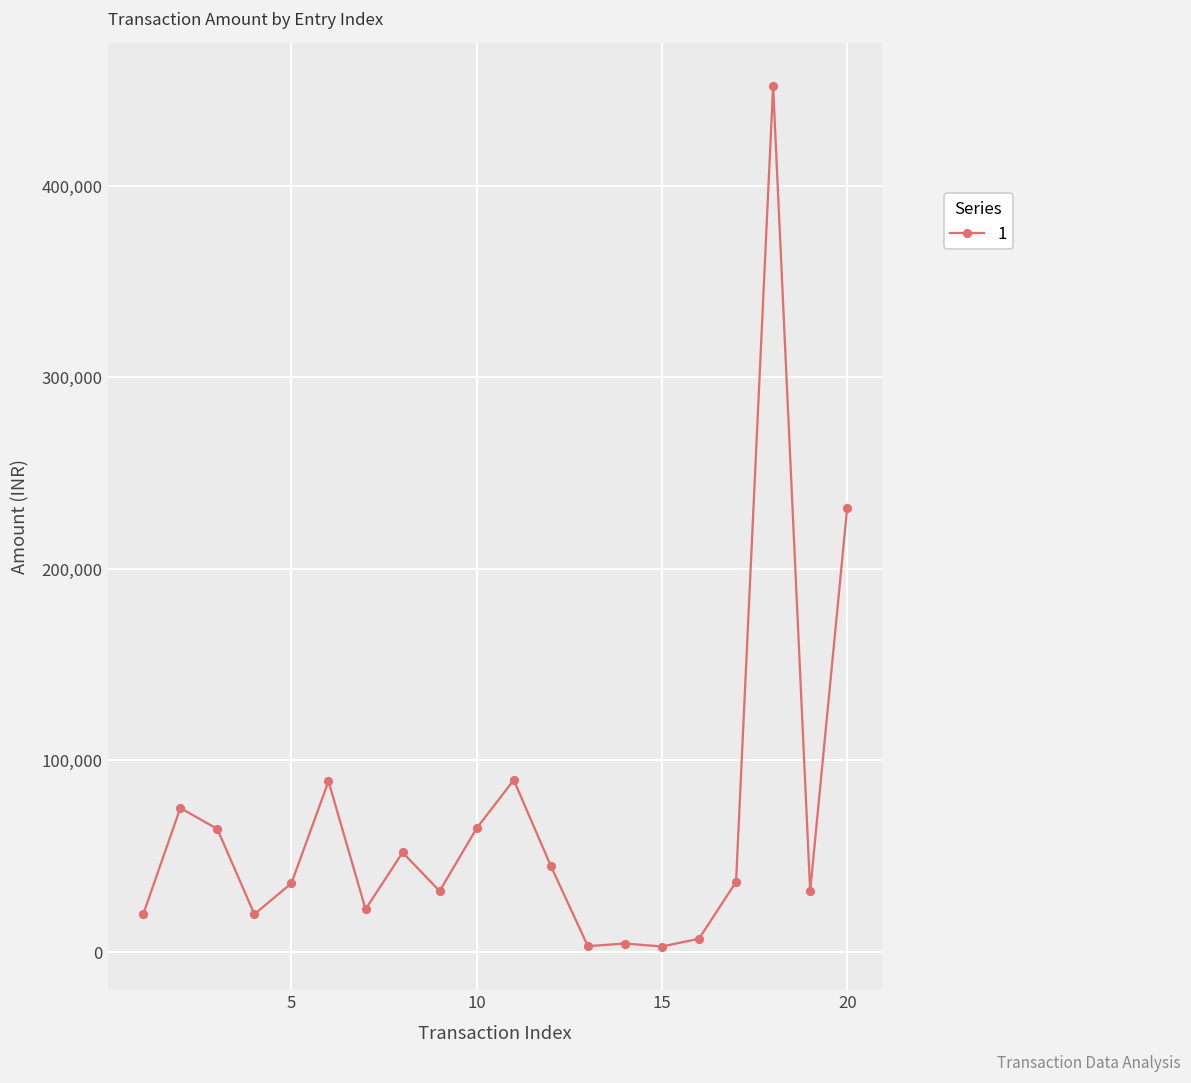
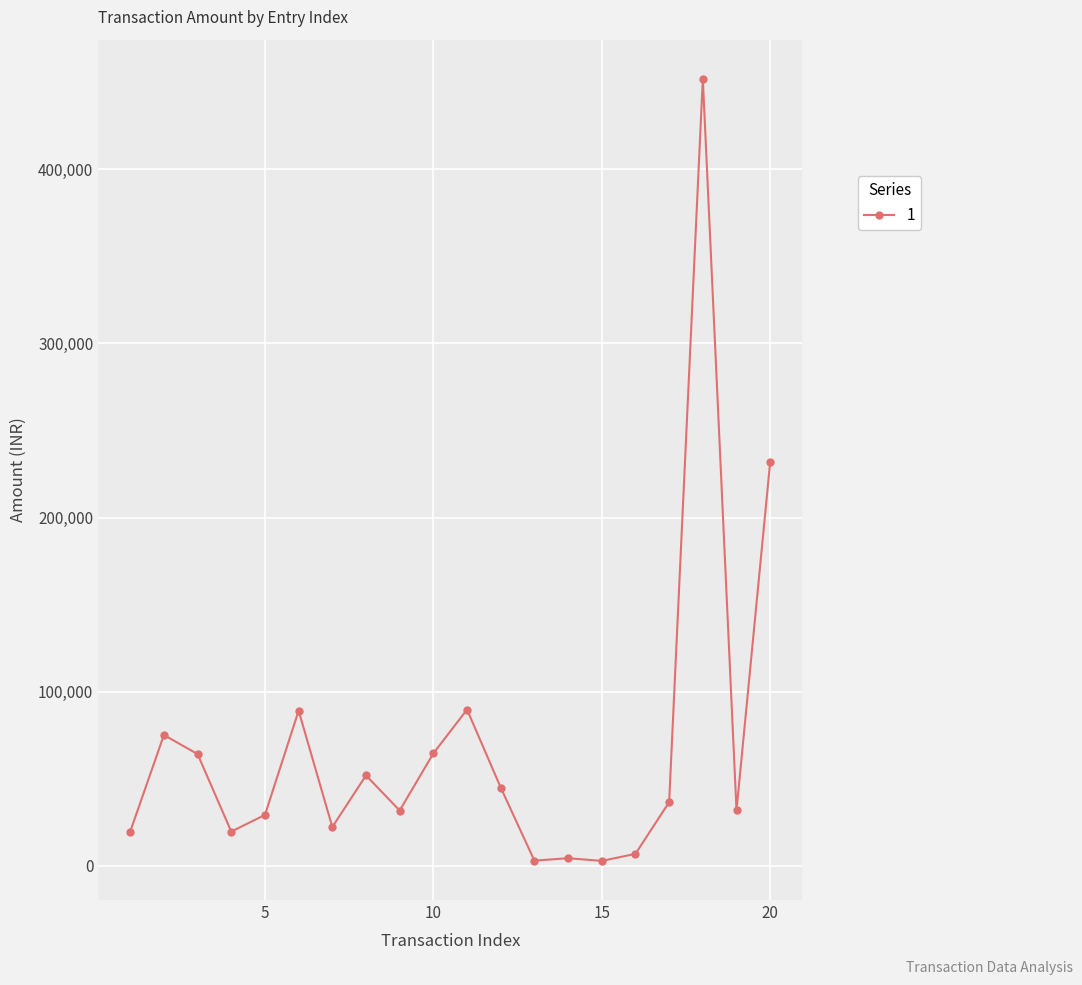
  {
-   "5": "36,000",
+   "5": "29,000",
    "10": "65,000",
    "15": "3,000",
    "20": "232,000"
  }
